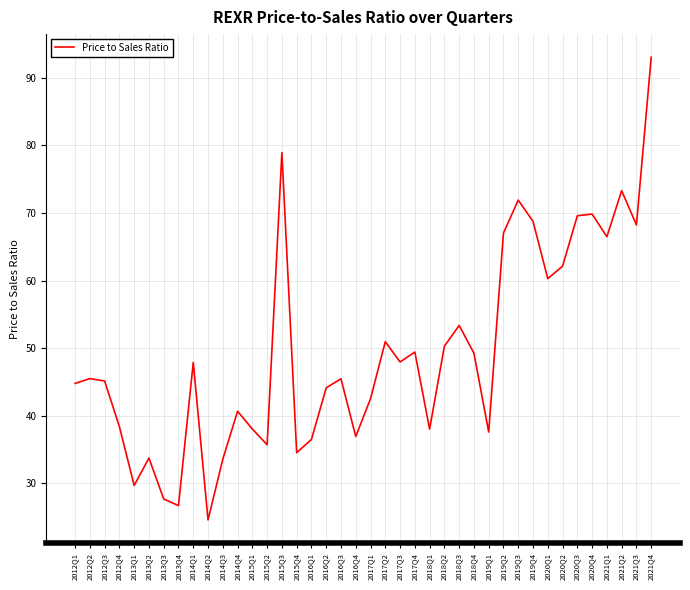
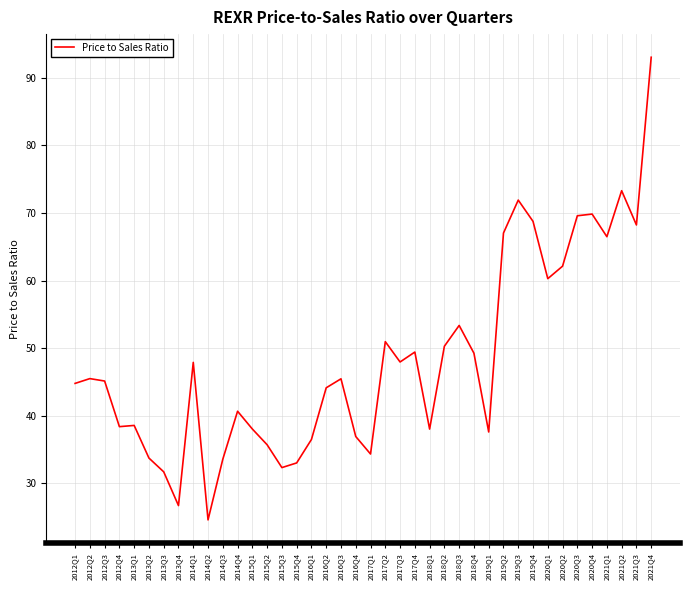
  {
    "2012Q1": 45,
    "2012Q2": 46,
    "2012Q3": 45,
    "2012Q4": 38,
-   "2013Q1": 30,
+   "2013Q1": 39,
    "2013Q2": 34,
-   "2013Q3": 28,
+   "2013Q3": 32,
    "2013Q4": 27,
    "2014Q1": 48,
    "2014Q2": 25,
    "2014Q3": 34,
    "2014Q4": 41,
    "2015Q1": 38,
    "2015Q2": 36,
-   "2015Q3": 79,
-   "2015Q4": 35,
+   "2015Q3": 32,
+   "2015Q4": 33,
    "2016Q1": 36,
    "2016Q2": 44,
    "2016Q3": 45,
    "2016Q4": 37,
-   "2017Q1": 43,
+   "2017Q1": 34,
    "2017Q2": 51,
    "2017Q3": 48,
    "2017Q4": 49,
    "2018Q1": 38,
    "2018Q2": 50,
    "2018Q3": 53,
    "2018Q4": 49,
    "2019Q1": 38,
    "2019Q2": 67,
    "2019Q3": 72,
    "2019Q4": 69,
    "2020Q1": 60,
    "2020Q2": 62,
    "2020Q3": 70,
    "2020Q4": 70,
    "2021Q1": 67,
    "2021Q2": 73,
    "2021Q3": 68,
    "2021Q4": 93
  }
